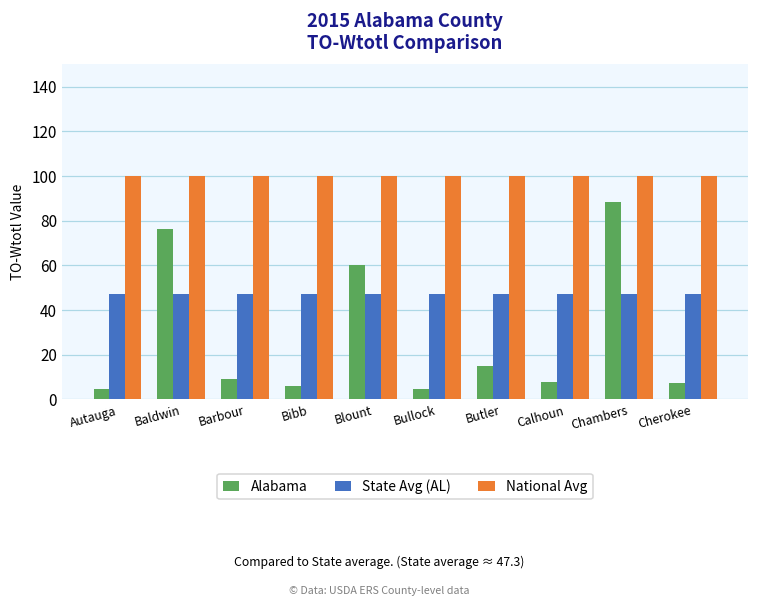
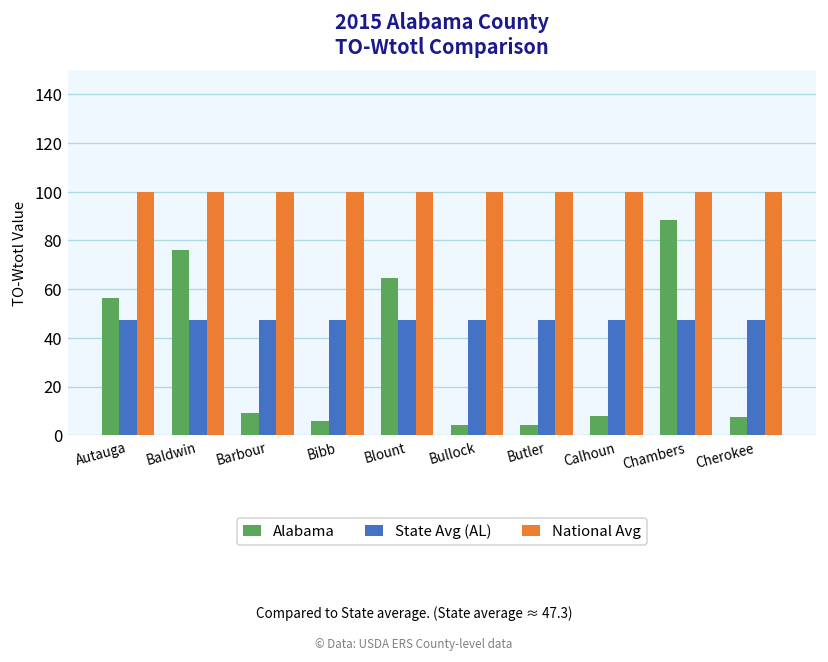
  {
    "Alabama": {
-     "Autauga": 5,
+     "Autauga": 56,
      "Baldwin": 76,
      "Barbour": 9,
      "Bibb": 6,
-     "Blount": 60,
+     "Blount": 65,
      "Bullock": 4,
-     "Butler": 15,
+     "Butler": 4,
      "Calhoun": 8,
      "Chambers": 88,
      "Cherokee": 7
    },
    "State Avg (AL)": {
      "Autauga": 47,
      "Baldwin": 47,
      "Barbour": 47,
      "Bibb": 47,
      "Blount": 47,
      "Bullock": 47,
      "Butler": 47,
      "Calhoun": 47,
      "Chambers": 47,
      "Cherokee": 47
    },
    "National Avg": {
      "Autauga": 100,
      "Baldwin": 100,
      "Barbour": 100,
      "Bibb": 100,
      "Blount": 100,
      "Bullock": 100,
      "Butler": 100,
      "Calhoun": 100,
      "Chambers": 100,
      "Cherokee": 100
    }
  }
